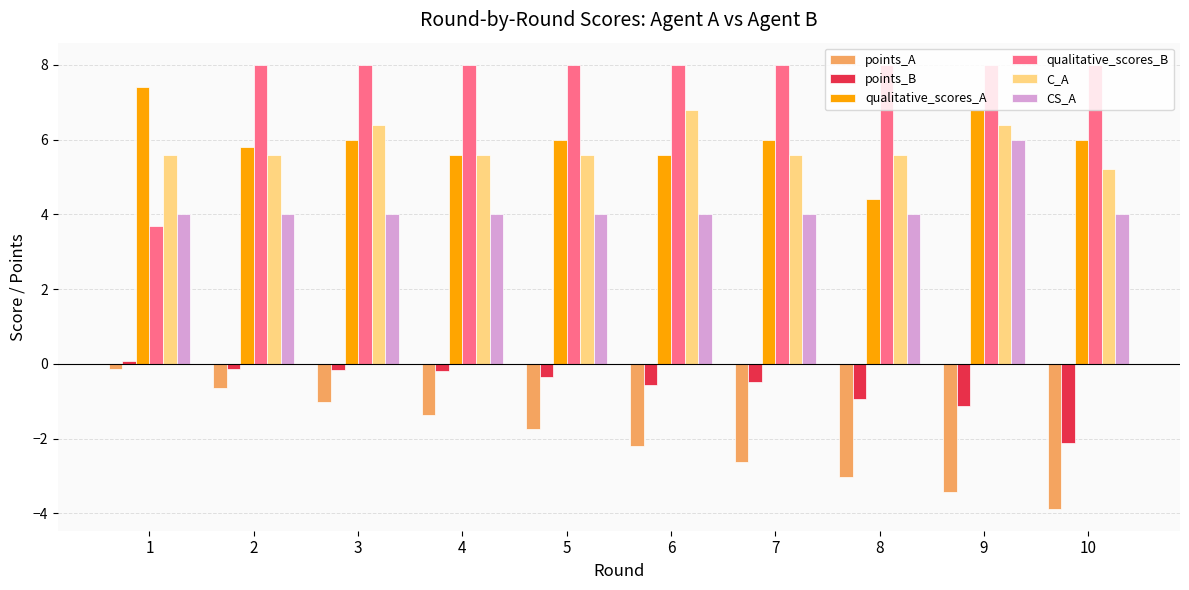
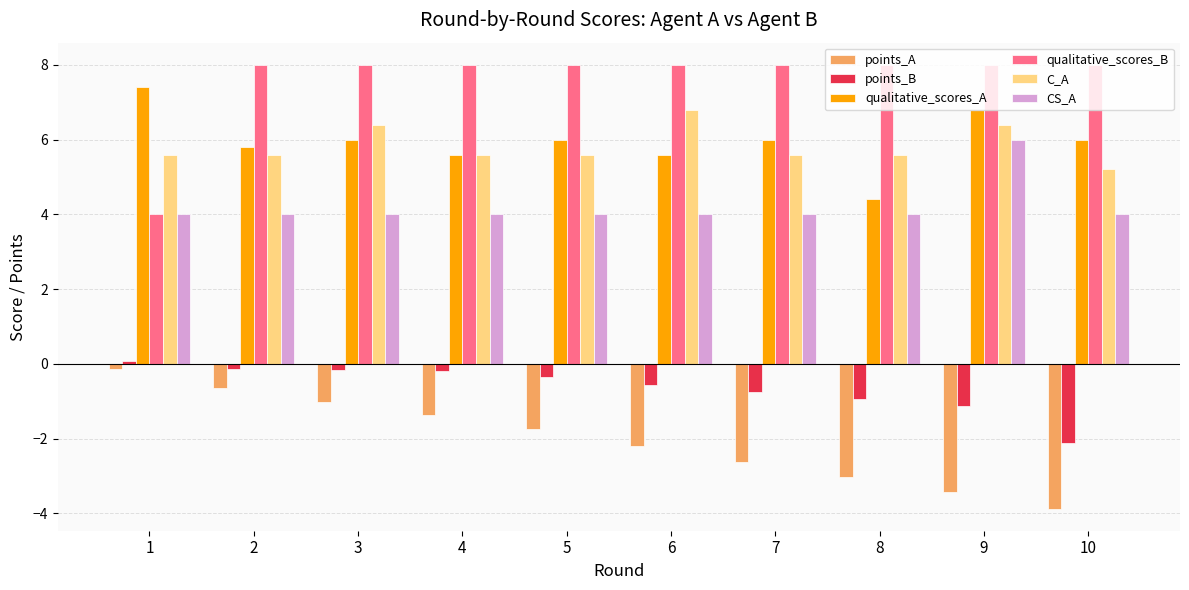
  {
    "points_B": {
      "1": 0.1,
      "2": -0.1,
      "3": -0.2,
      "4": -0.2,
      "5": -0.4,
      "6": -0.6,
-     "7": -0.5,
+     "7": -0.8,
      "8": -1.0,
      "9": -1.1,
      "10": -2.1
    },
    "qualitative_scores_A": {
      "1": 7.4,
      "2": 5.8,
      "3": 6.0,
      "4": 5.6,
      "5": 6.0,
      "6": 5.6,
      "7": 6.0,
      "8": 4.4,
      "10": 6.0
    },
    "qualitative_scores_B": {
-     "1": 3.7,
+     "1": 4.0,
      "2": 8.0,
      "3": 8.0,
      "4": 8.0,
      "5": 8.0,
      "6": 8.0,
      "7": 8.0
    },
    "CS_A": {
      "1": 4.0,
      "2": 4.0,
      "3": 4.0,
      "4": 4.0,
      "5": 4.0,
      "6": 4.0,
      "7": 4.0,
      "8": 4.0,
      "9": 6.0,
      "10": 4.0
    }
  }
